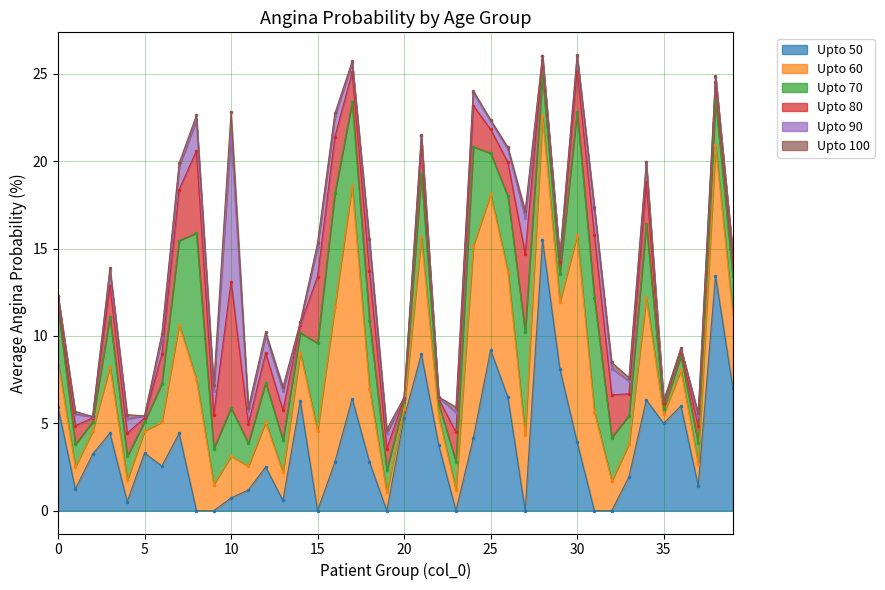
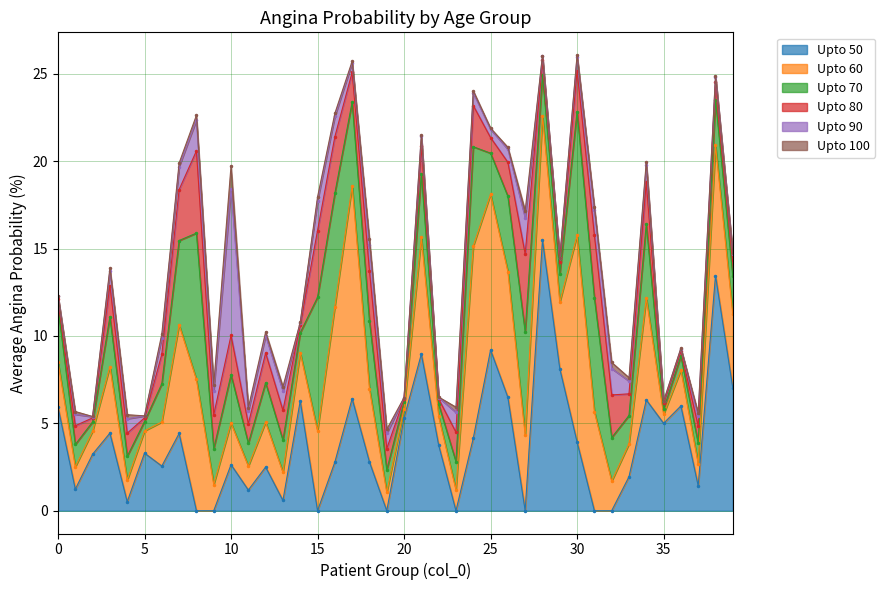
  {
    "Upto 50": {
      "0": 5.9,
      "5": 3.3,
-     "10": 0.7,
+     "10": 2.6,
      "15": 0.0,
      "20": 5.3,
      "25": 9.2,
      "30": 3.9,
      "35": 5.0
    },
    "Upto 60": {
      "0": 2.6,
      "5": 1.3,
      "10": 2.4,
      "15": 4.6,
      "20": 0.5,
      "25": 8.9,
      "30": 11.8,
      "35": 0.5
    },
    "Upto 70": {
      "0": 3.1,
      "5": 0.5,
      "10": 2.8,
-     "15": 5.0,
+     "15": 7.6,
      "20": 0.4,
      "25": 2.3,
      "30": 7.1,
      "35": 0.3
    },
    "Upto 80": {
      "0": 0.5,
-     "10": 7.2,
+     "10": 2.2,
      "15": 3.8,
-     "25": 1.4,
+     "25": 0.9,
      "30": 2.3
    },
    "Upto 90": {
      "10": 8.4,
      "15": 1.7
    },
    "Upto 100": {
      "10": 1.3,
      "15": 0.2
    }
  }
